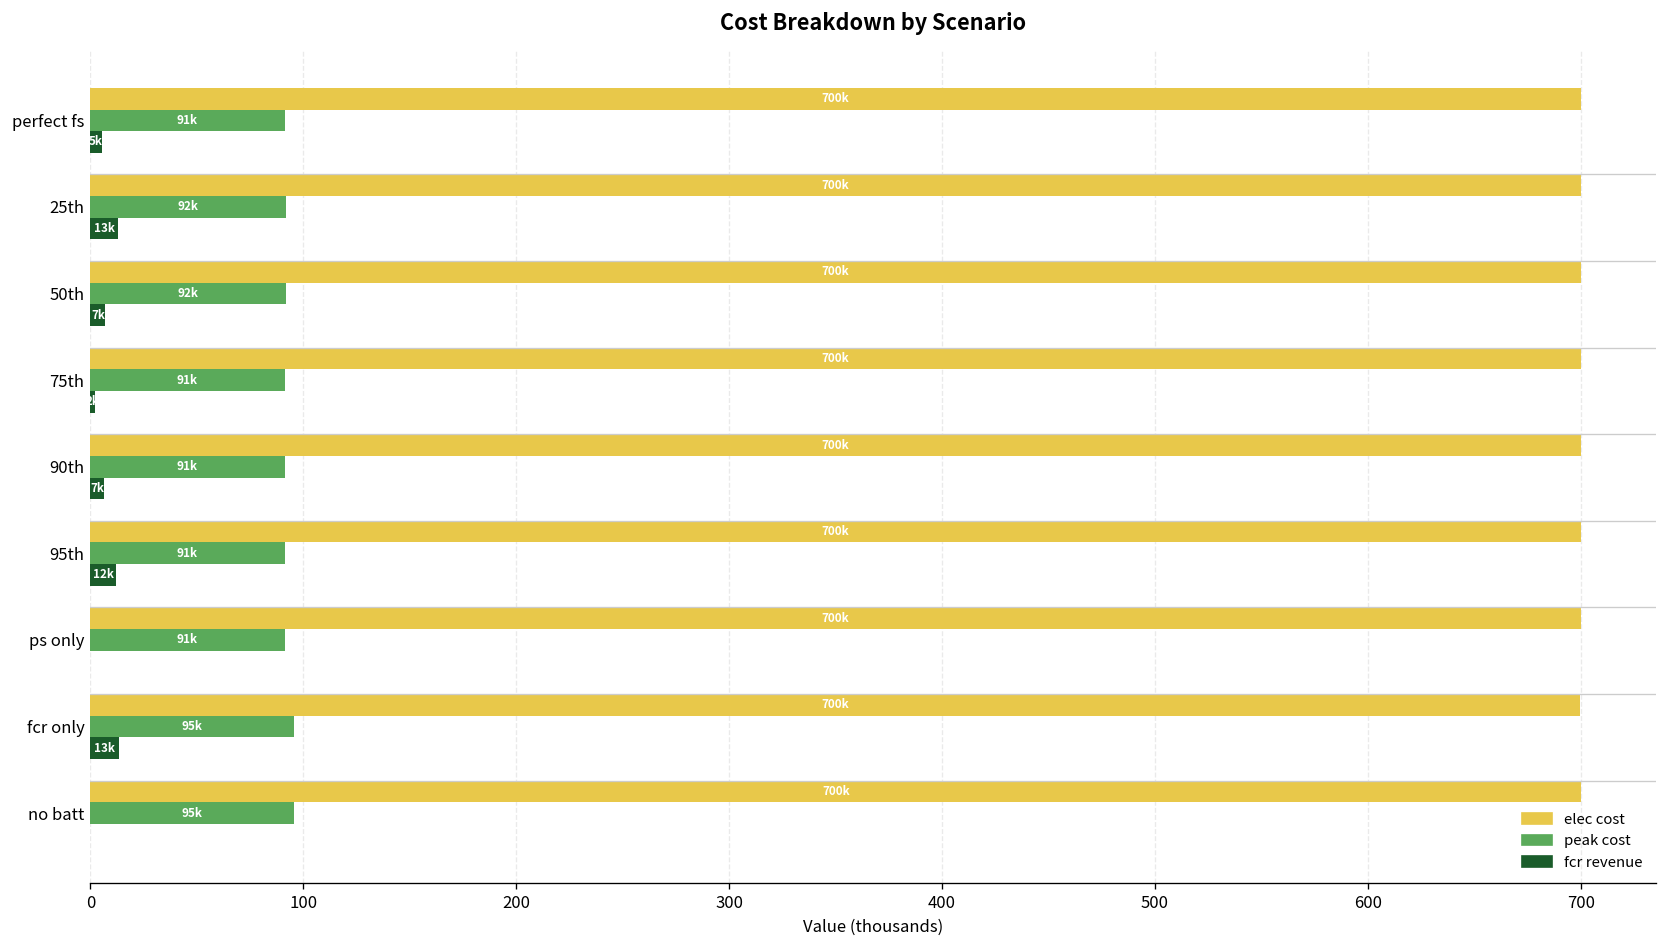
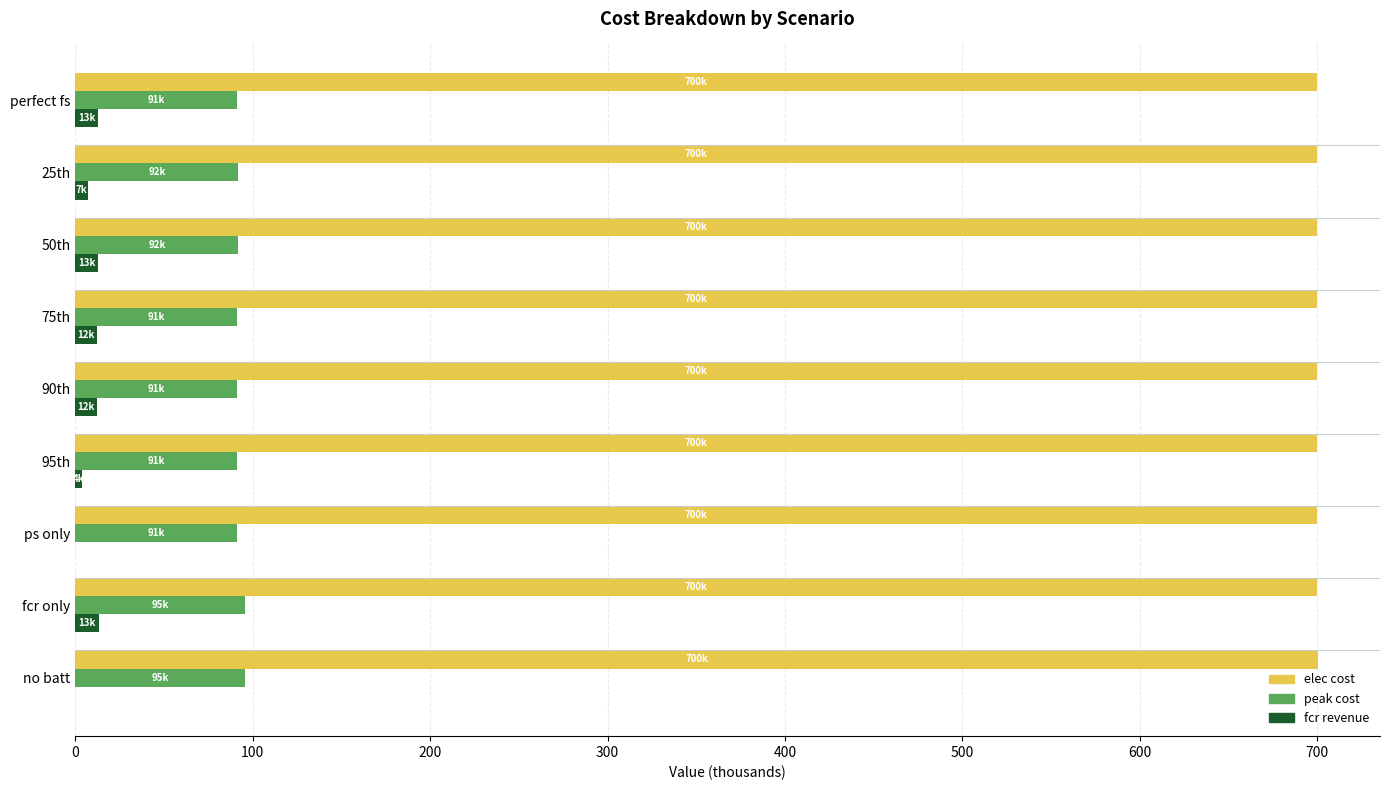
  {
    "elec cost": {
      "perfect fs": "700k",
      "25th": "700k",
      "50th": "700k",
      "75th": "700k",
      "90th": "700k",
      "95th": "700k",
      "ps only": "700k",
      "fcr only": "700k",
      "no batt": "700k"
    },
    "peak cost": {
      "perfect fs": "91k",
      "25th": "92k",
      "50th": "92k",
      "75th": "91k",
      "90th": "91k",
      "95th": "91k",
      "ps only": "91k",
      "fcr only": "95k",
      "no batt": "95k"
    },
    "fcr revenue": {
-     "perfect fs": "5k",
-     "25th": "13k",
-     "50th": "7k",
-     "75th": "2",
-     "90th": "7k",
-     "95th": "12",
+     "perfect fs": "13k",
+     "25th": "7k",
+     "50th": "13k",
+     "75th": "12",
+     "90th": "12k",
+     "95th": "4",
      "fcr only": "13k"
    }
  }
